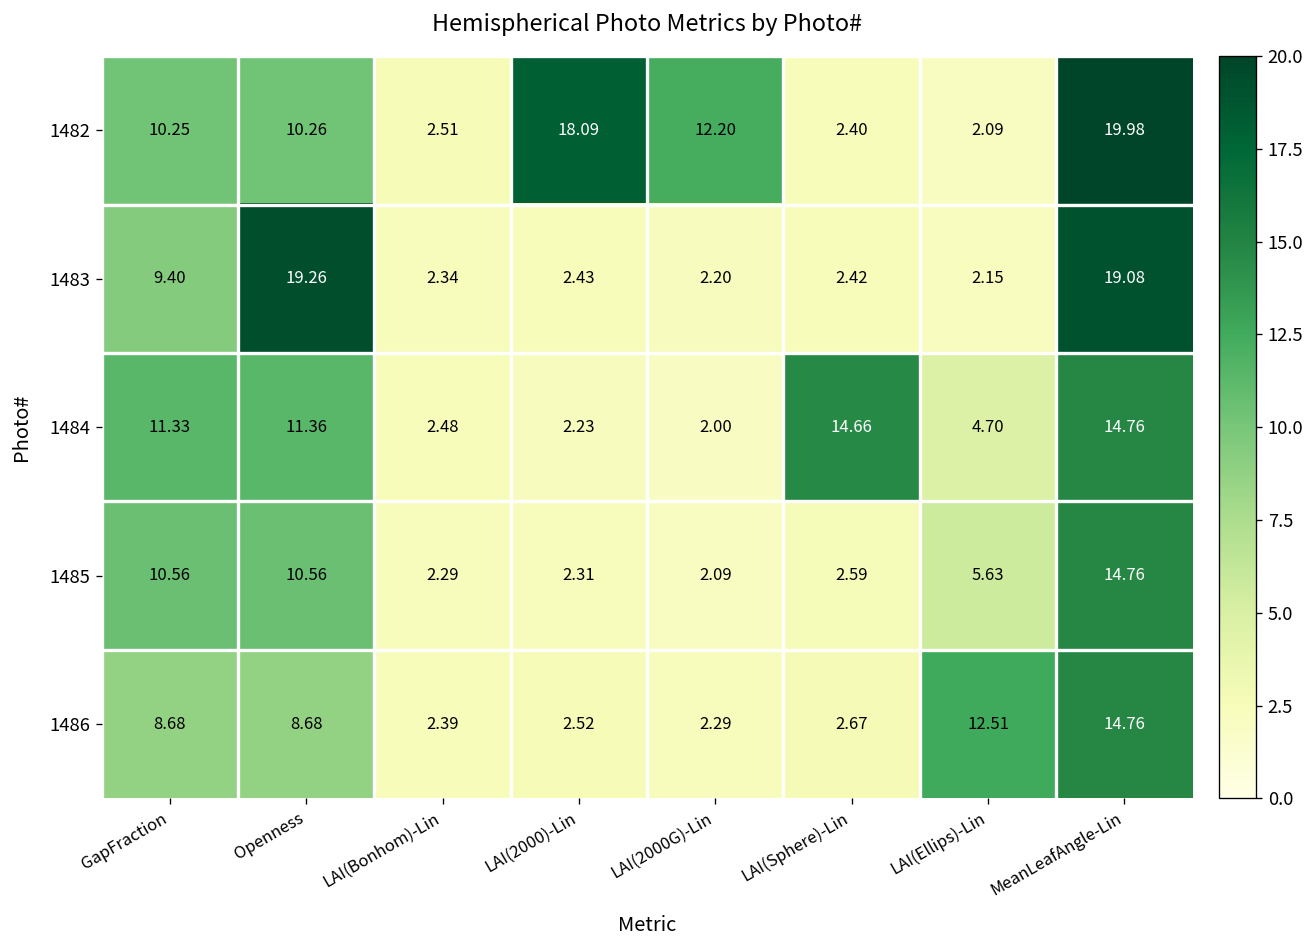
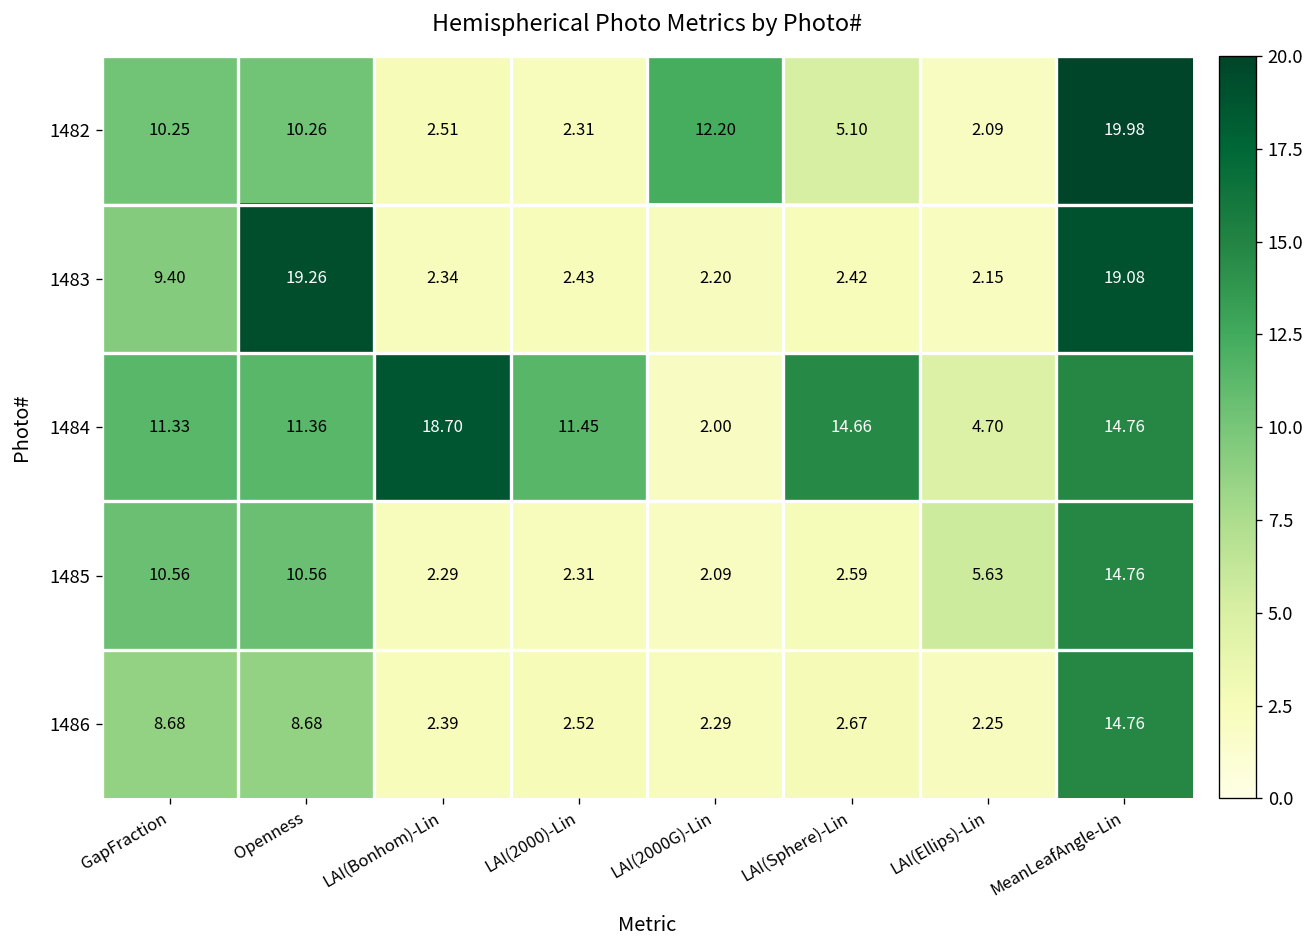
  {
    "1482": {
      "GapFraction": 10.25,
      "Openness": 10.26,
      "LAI(Bonhom)-Lin": 2.51,
-     "LAI(2000)-Lin": 18.09,
+     "LAI(2000)-Lin": 2.31,
      "LAI(2000G)-Lin": 12.20,
-     "LAI(Sphere)-Lin": 2.40,
+     "LAI(Sphere)-Lin": 5.10,
      "LAI(Ellips)-Lin": 2.09,
      "MeanLeafAngle-Lin": 19.98
    },
    "1483": {
      "GapFraction": 9.40,
      "Openness": 19.26,
      "LAI(Bonhom)-Lin": 2.34,
      "LAI(2000)-Lin": 2.43,
      "LAI(2000G)-Lin": 2.20,
      "LAI(Sphere)-Lin": 2.42,
      "LAI(Ellips)-Lin": 2.15,
      "MeanLeafAngle-Lin": 19.08
    },
    "1484": {
      "GapFraction": 11.33,
      "Openness": 11.36,
-     "LAI(Bonhom)-Lin": 2.48,
-     "LAI(2000)-Lin": 2.23,
+     "LAI(Bonhom)-Lin": 18.70,
+     "LAI(2000)-Lin": 11.45,
      "LAI(2000G)-Lin": 2.00,
      "LAI(Sphere)-Lin": 14.66,
      "LAI(Ellips)-Lin": 4.70,
      "MeanLeafAngle-Lin": 14.76
    },
    "1485": {
      "GapFraction": 10.56,
      "Openness": 10.56,
      "LAI(Bonhom)-Lin": 2.29,
      "LAI(2000)-Lin": 2.31,
      "LAI(2000G)-Lin": 2.09,
      "LAI(Sphere)-Lin": 2.59,
      "LAI(Ellips)-Lin": 5.63,
      "MeanLeafAngle-Lin": 14.76
    },
    "1486": {
      "GapFraction": 8.68,
      "Openness": 8.68,
      "LAI(Bonhom)-Lin": 2.39,
      "LAI(2000)-Lin": 2.52,
      "LAI(2000G)-Lin": 2.29,
      "LAI(Sphere)-Lin": 2.67,
-     "LAI(Ellips)-Lin": 12.51,
+     "LAI(Ellips)-Lin": 2.25,
      "MeanLeafAngle-Lin": 14.76
    }
  }
